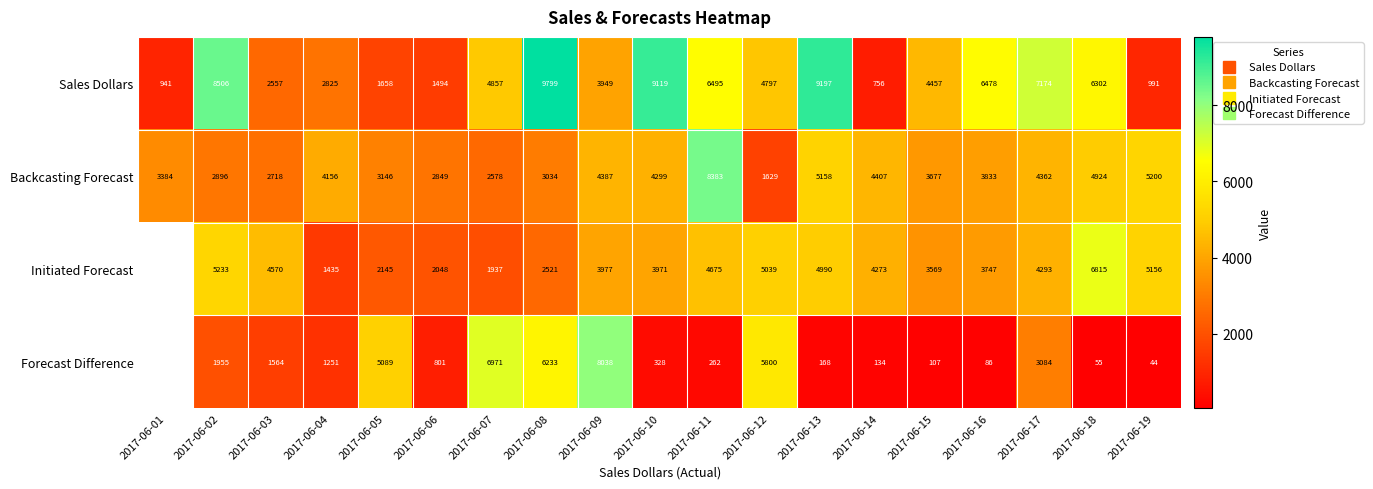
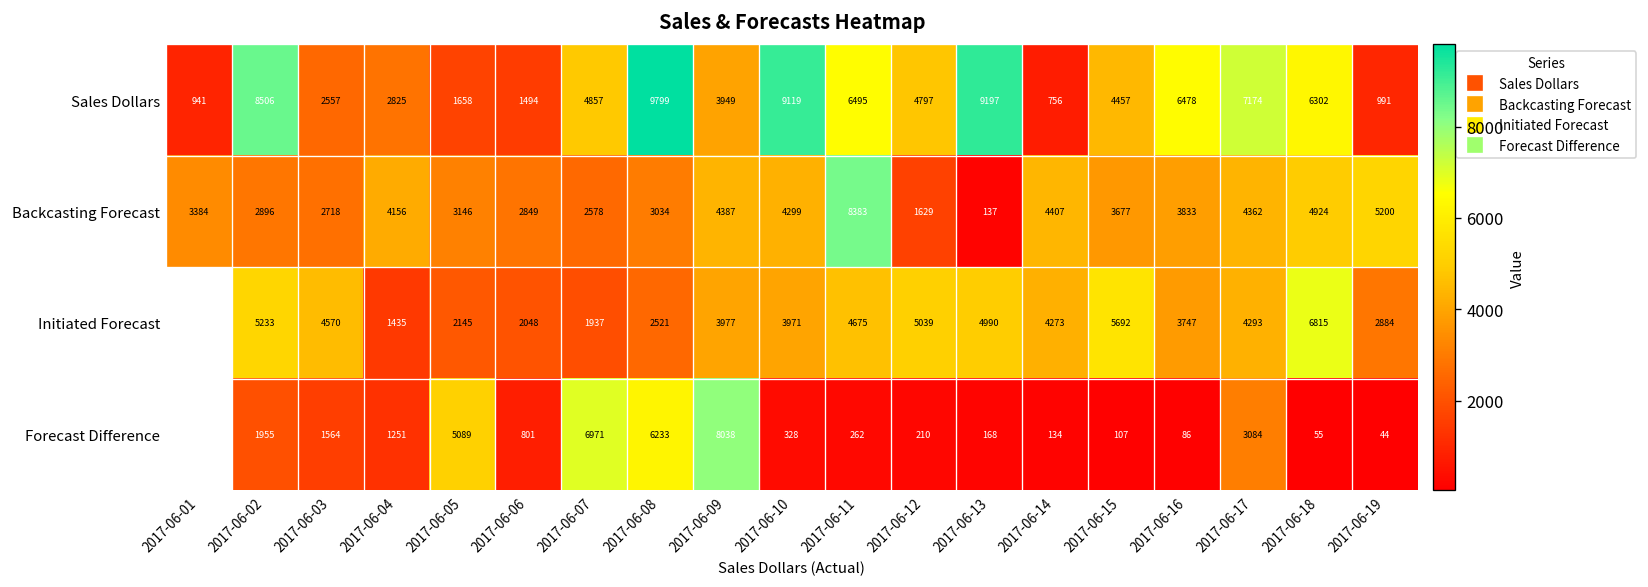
  {
    "Sales Dollars": {
      "2017-06-01": 941,
      "2017-06-02": 8506,
      "2017-06-03": 2557,
      "2017-06-04": 2825,
      "2017-06-05": 1658,
      "2017-06-06": 1494,
      "2017-06-07": 4857,
      "2017-06-08": 9799,
      "2017-06-09": 3949,
      "2017-06-10": 9119,
      "2017-06-11": 6495,
      "2017-06-12": 4797,
      "2017-06-13": 9197,
      "2017-06-14": 756,
      "2017-06-15": 4457,
      "2017-06-16": 6478,
      "2017-06-17": 7174,
      "2017-06-18": 6302,
      "2017-06-19": 991
    },
    "Backcasting Forecast": {
      "2017-06-01": 3384,
      "2017-06-02": 2896,
      "2017-06-03": 2718,
      "2017-06-04": 4156,
      "2017-06-05": 3146,
      "2017-06-06": 2849,
      "2017-06-07": 2578,
      "2017-06-08": 3034,
      "2017-06-09": 4387,
      "2017-06-10": 4299,
      "2017-06-11": 8383,
      "2017-06-12": 1629,
-     "2017-06-13": 5158,
+     "2017-06-13": 137,
      "2017-06-14": 4407,
      "2017-06-15": 3677,
      "2017-06-16": 3833,
      "2017-06-17": 4362,
      "2017-06-18": 4924,
      "2017-06-19": 5200
    },
    "Initiated Forecast": {
      "2017-06-02": 5233,
      "2017-06-03": 4570,
      "2017-06-04": 1435,
      "2017-06-05": 2145,
      "2017-06-06": 2048,
      "2017-06-07": 1937,
      "2017-06-08": 2521,
      "2017-06-09": 3977,
      "2017-06-10": 3971,
      "2017-06-11": 4675,
      "2017-06-12": 5039,
      "2017-06-13": 4990,
      "2017-06-14": 4273,
-     "2017-06-15": 3569,
+     "2017-06-15": 5692,
      "2017-06-16": 3747,
      "2017-06-17": 4293,
      "2017-06-18": 6815,
-     "2017-06-19": 5156
+     "2017-06-19": 2884
    },
    "Forecast Difference": {
      "2017-06-02": 1955,
      "2017-06-03": 1564,
      "2017-06-04": 1251,
      "2017-06-05": 5089,
      "2017-06-06": 801,
      "2017-06-07": 6971,
      "2017-06-08": 6233,
      "2017-06-09": 8038,
      "2017-06-10": 328,
      "2017-06-11": 262,
-     "2017-06-12": 5800,
+     "2017-06-12": 210,
      "2017-06-13": 168,
      "2017-06-14": 134,
      "2017-06-15": 107,
      "2017-06-16": 86,
      "2017-06-17": 3084,
      "2017-06-18": 55,
      "2017-06-19": 44
    }
  }
